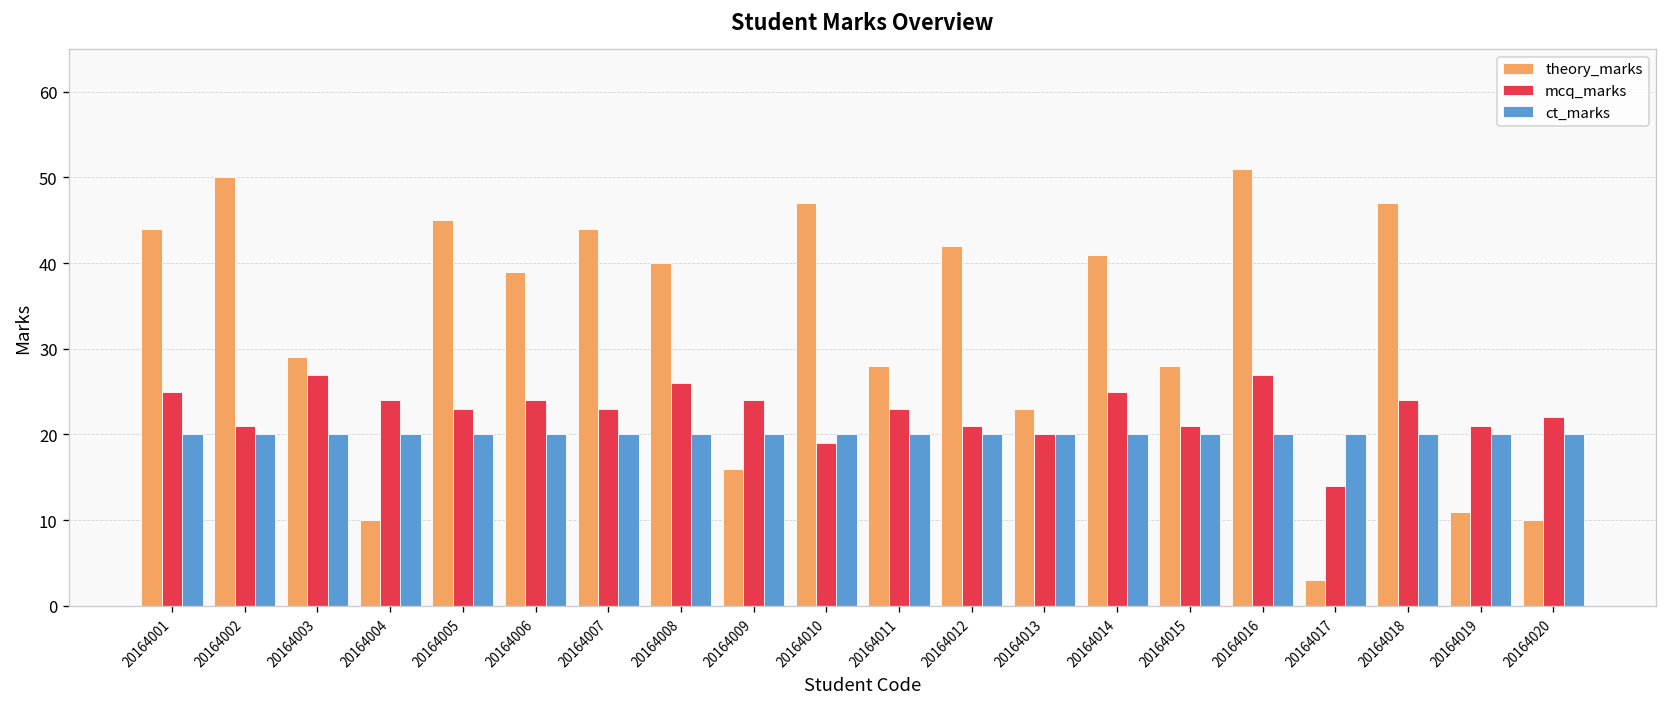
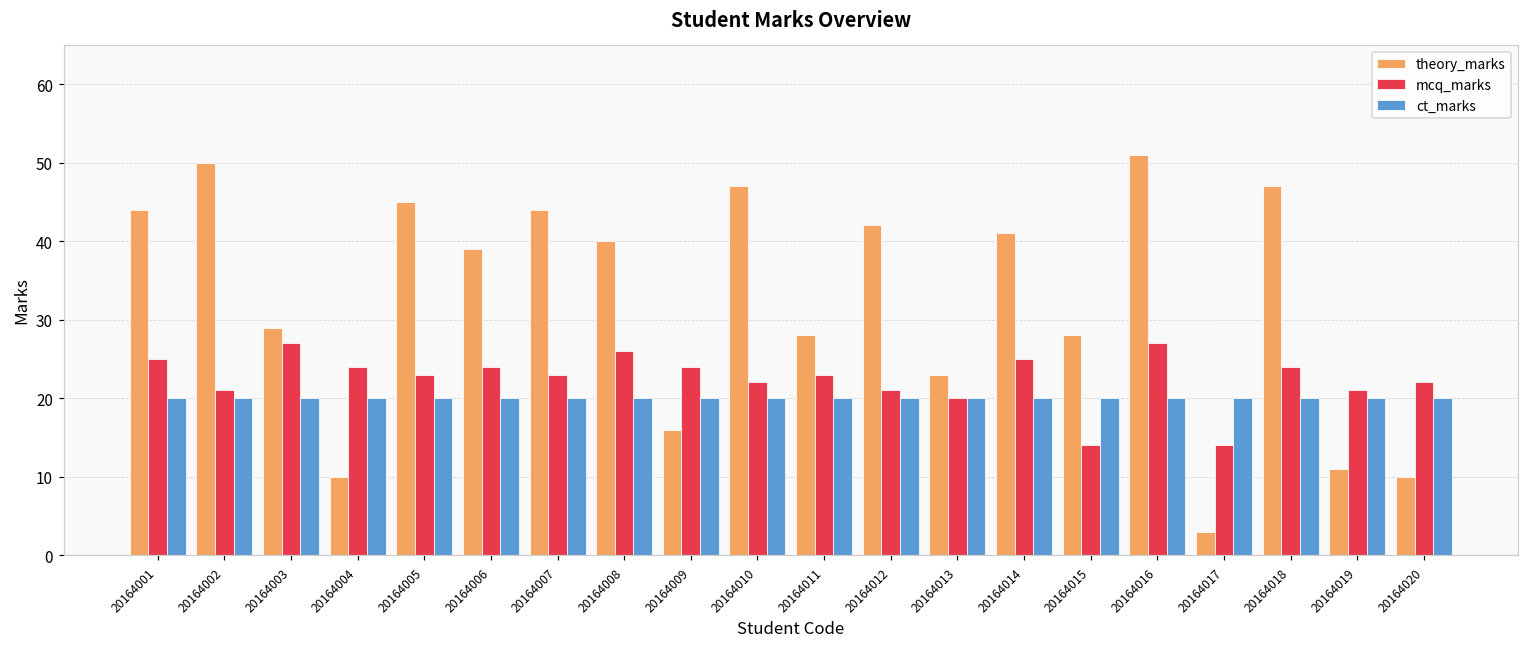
  {
    "theory_marks": {
      "20164001": 44,
      "20164002": 50,
      "20164003": 29,
      "20164004": 10,
      "20164005": 45,
      "20164006": 39,
      "20164007": 44,
      "20164008": 40,
      "20164009": 16,
      "20164010": 47,
      "20164011": 28,
      "20164012": 42,
      "20164013": 23,
      "20164014": 41,
      "20164015": 28,
      "20164016": 51,
      "20164017": 3,
      "20164018": 47,
      "20164019": 11,
      "20164020": 10
    },
    "mcq_marks": {
      "20164001": 25,
      "20164002": 21,
      "20164003": 27,
      "20164004": 24,
      "20164005": 23,
      "20164006": 24,
      "20164007": 23,
      "20164008": 26,
      "20164009": 24,
-     "20164010": 19,
+     "20164010": 22,
      "20164011": 23,
      "20164012": 21,
      "20164013": 20,
      "20164014": 25,
-     "20164015": 21,
+     "20164015": 14,
      "20164016": 27,
      "20164017": 14,
      "20164018": 24,
      "20164019": 21,
      "20164020": 22
    },
    "ct_marks": {
      "20164001": 20,
      "20164002": 20,
      "20164003": 20,
      "20164004": 20,
      "20164005": 20,
      "20164006": 20,
      "20164007": 20,
      "20164008": 20,
      "20164009": 20,
      "20164010": 20,
      "20164011": 20,
      "20164012": 20,
      "20164013": 20,
      "20164014": 20,
      "20164015": 20,
      "20164016": 20,
      "20164017": 20,
      "20164018": 20,
      "20164019": 20,
      "20164020": 20
    }
  }
